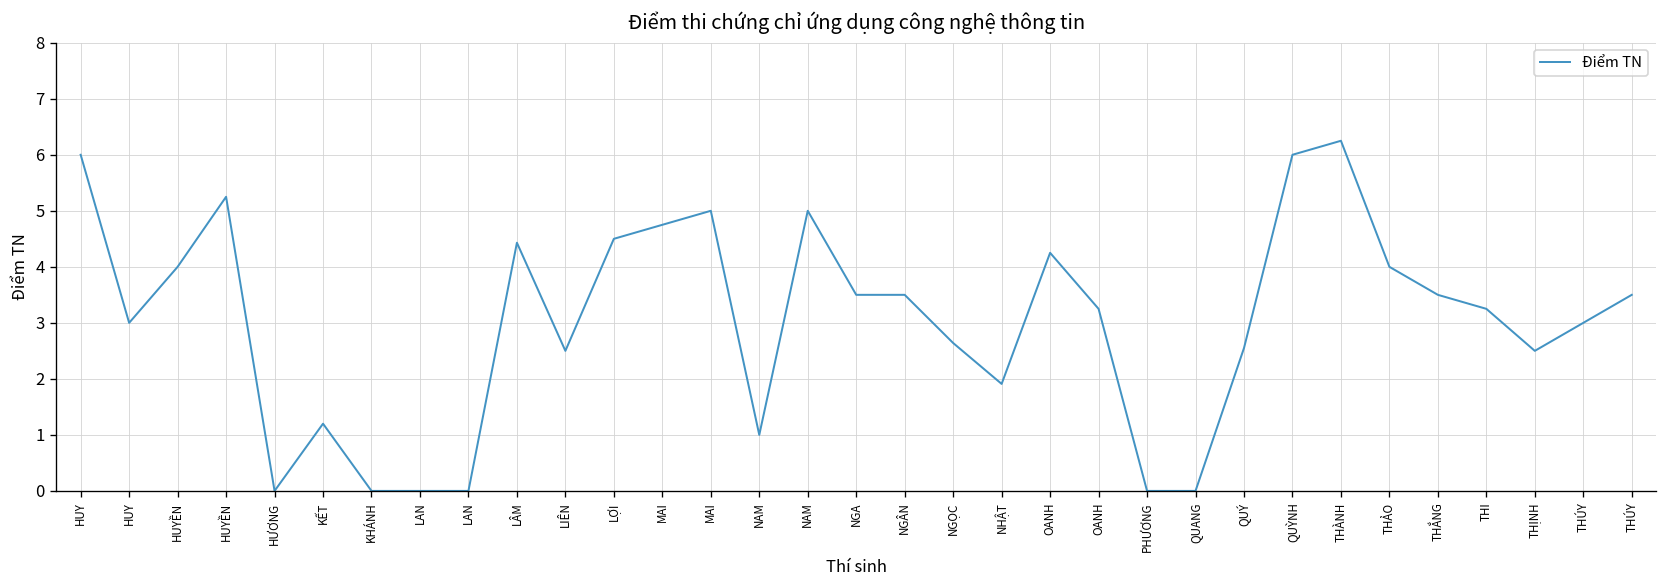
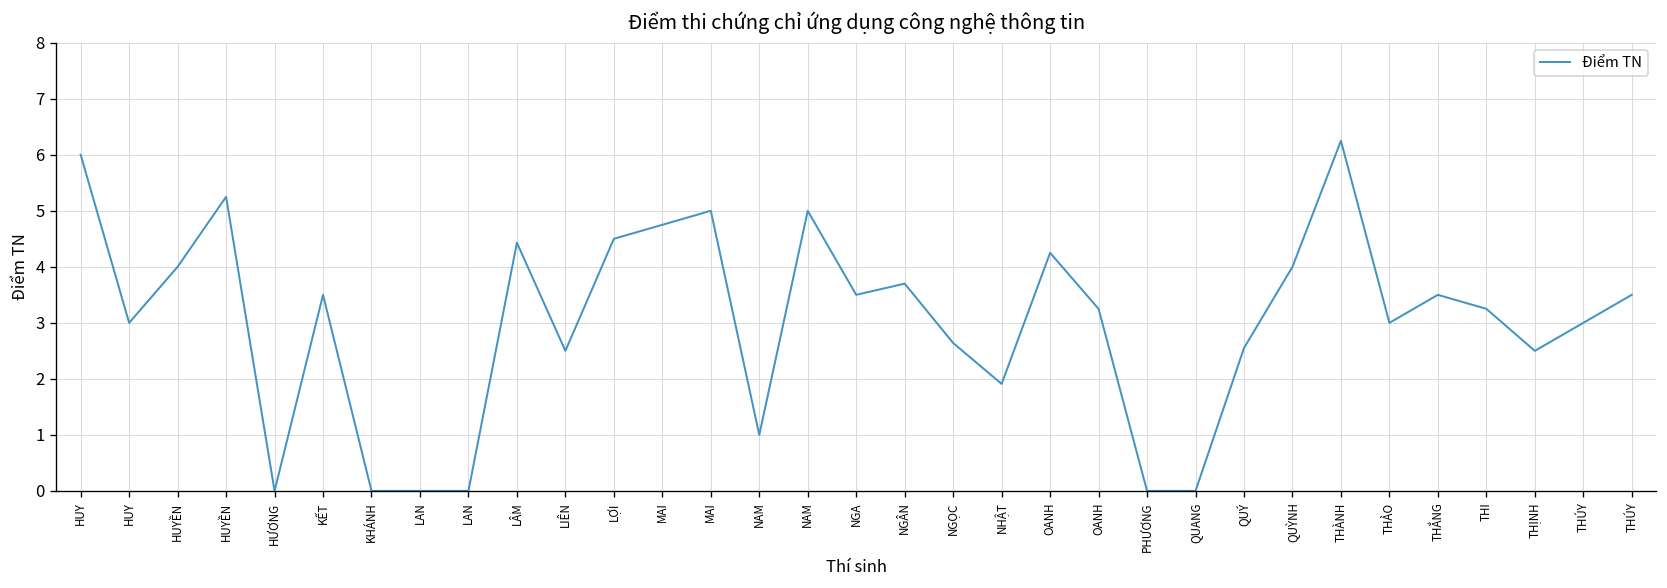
  {
    "HƯƠNG": 0.0,
-   "KẾT": 1.2,
+   "KẾT": 3.5,
    "KHÁNH": 0.0,
    "LÂM": 4.4,
    "LIÊN": 2.5,
    "LỢI": 4.5,
    "NGA": 3.5,
-   "NGÂN": 3.5,
+   "NGÂN": 3.7,
    "NGỌC": 2.6,
    "NHẬT": 1.9,
    "PHƯƠNG": 0.0,
    "QUANG": 0.0,
    "QUÝ": 2.6,
-   "QUỲNH": 6,
+   "QUỲNH": 4,
    "THÀNH": 6.3,
-   "THẢO": 4,
+   "THẢO": 3,
    "THẮNG": 3.5,
    "THI": 3.3,
    "THỊNH": 2.5
  }
